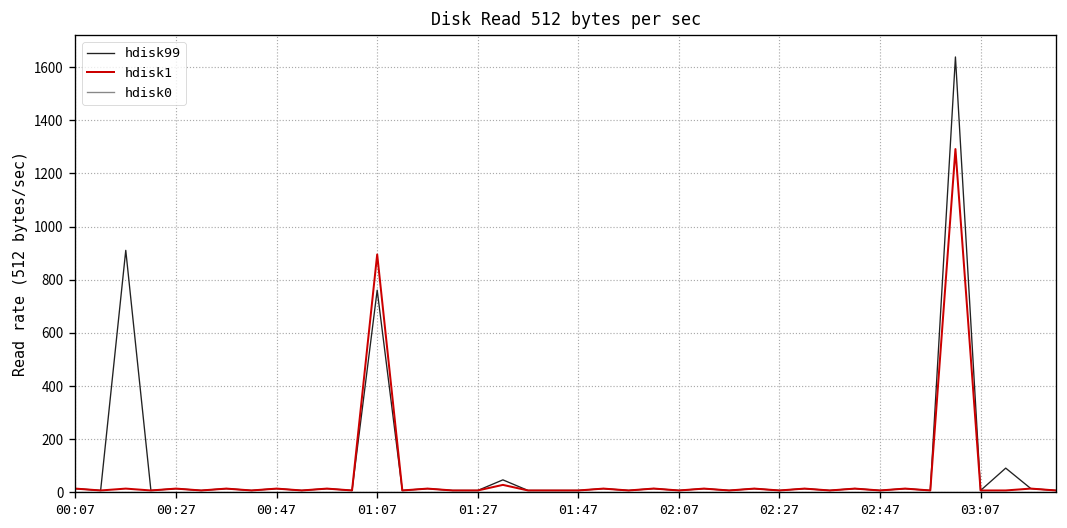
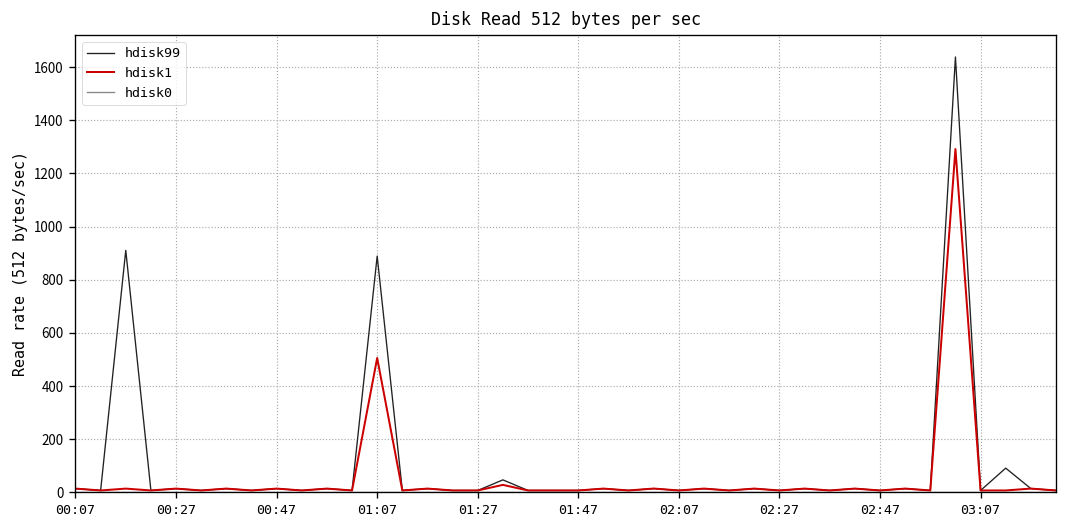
  {
    "hdisk99": {
-     "01:07": 760
+     "01:07": 890
    },
    "hdisk1": {
-     "01:07": 900
+     "01:07": 510
    },
    "hdisk0": {
      "00:07": 0,
      "00:27": 0,
      "00:47": 0,
      "01:07": 0
    }
  }
